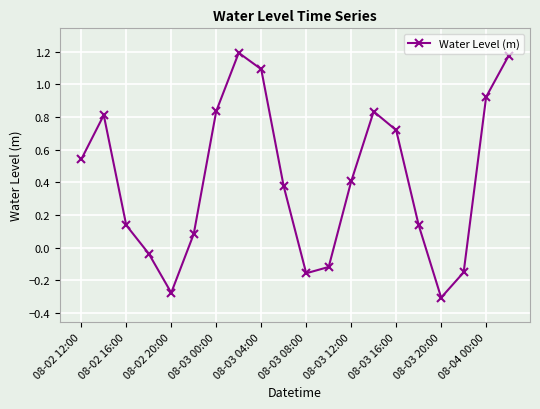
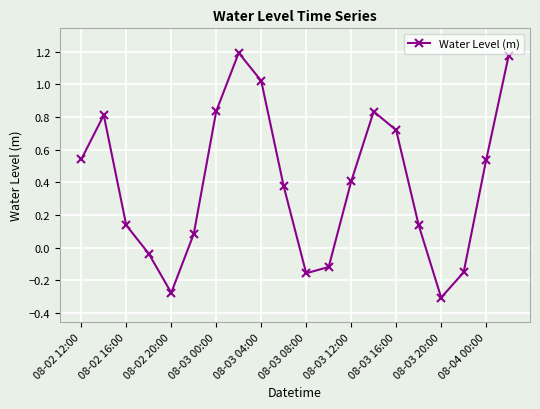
  {
    "08-02 12:00": 0.54,
    "08-02 16:00": 0.14,
    "08-02 20:00": -0.28,
    "08-03 00:00": 0.84,
-   "08-03 04:00": 1.09,
+   "08-03 04:00": 1.02,
    "08-03 08:00": -0.16,
    "08-03 12:00": 0.41,
    "08-03 16:00": 0.72,
    "08-03 20:00": -0.31,
-   "08-04 00:00": 0.92
+   "08-04 00:00": 0.54
  }
